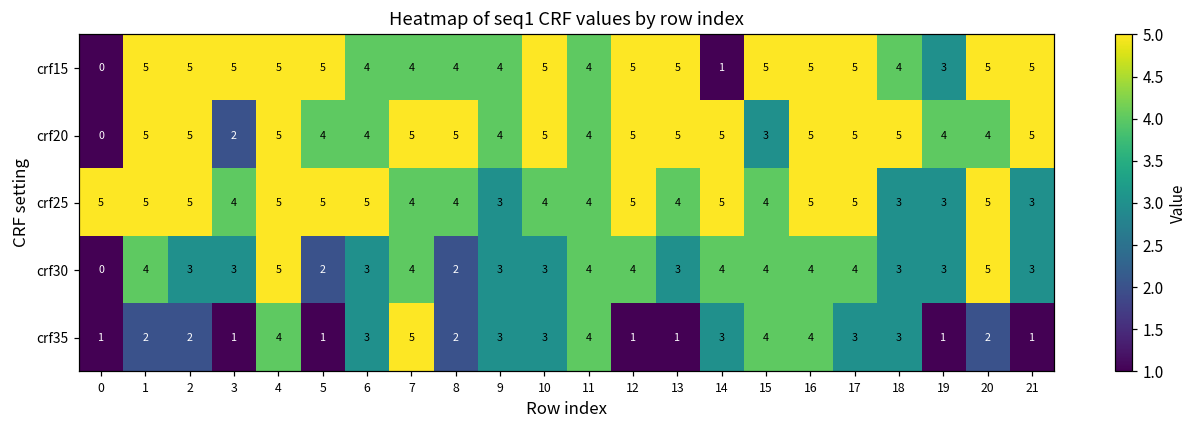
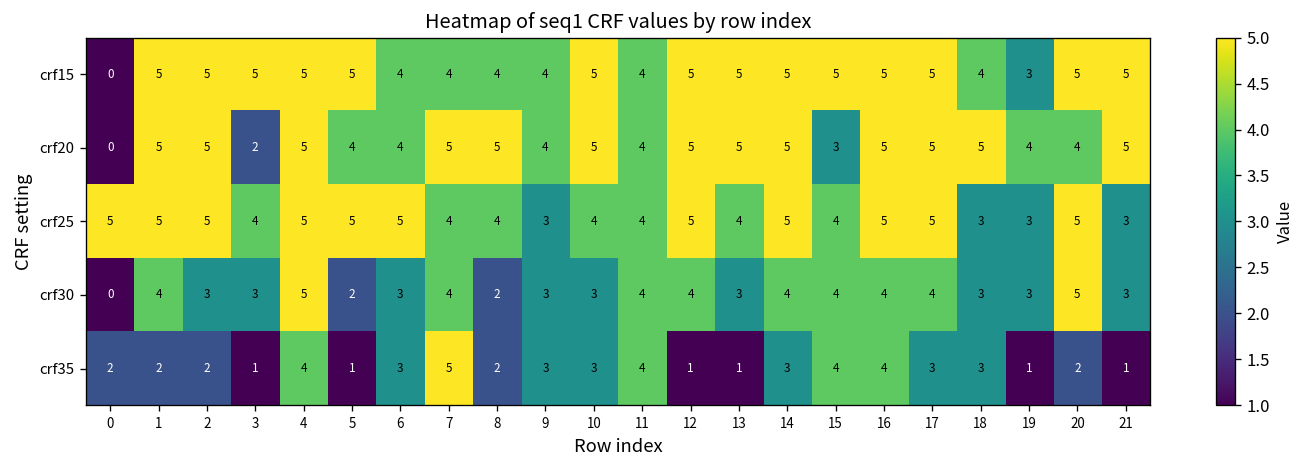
  {
    "crf15": {
      "0": 0,
      "1": 5,
      "2": 5,
      "3": 5,
      "4": 5,
      "5": 5,
      "6": 4,
      "7": 4,
      "8": 4,
      "9": 4,
      "10": 5,
      "11": 4,
      "12": 5,
      "13": 5,
-     "14": 1,
+     "14": 5,
      "15": 5,
      "16": 5,
      "17": 5,
      "18": 4,
      "19": 3,
      "20": 5,
      "21": 5
    },
    "crf20": {
      "0": 0,
      "1": 5,
      "2": 5,
      "3": 2,
      "4": 5,
      "5": 4,
      "6": 4,
      "7": 5,
      "8": 5,
      "9": 4,
      "10": 5,
      "11": 4,
      "12": 5,
      "13": 5,
      "14": 5,
      "15": 3,
      "16": 5,
      "17": 5,
      "18": 5,
      "19": 4,
      "20": 4,
      "21": 5
    },
    "crf25": {
      "0": 5,
      "1": 5,
      "2": 5,
      "3": 4,
      "4": 5,
      "5": 5,
      "6": 5,
      "7": 4,
      "8": 4,
      "9": 3,
      "10": 4,
      "11": 4,
      "12": 5,
      "13": 4,
      "14": 5,
      "15": 4,
      "16": 5,
      "17": 5,
      "18": 3,
      "19": 3,
      "20": 5,
      "21": 3
    },
    "crf30": {
      "0": 0,
      "1": 4,
      "2": 3,
      "3": 3,
      "4": 5,
      "5": 2,
      "6": 3,
      "7": 4,
      "8": 2,
      "9": 3,
      "10": 3,
      "11": 4,
      "12": 4,
      "13": 3,
      "14": 4,
      "15": 4,
      "16": 4,
      "17": 4,
      "18": 3,
      "19": 3,
      "20": 5,
      "21": 3
    },
    "crf35": {
-     "0": 1,
+     "0": 2,
      "1": 2,
      "2": 2,
      "3": 1,
      "4": 4,
      "5": 1,
      "6": 3,
      "7": 5,
      "8": 2,
      "9": 3,
      "10": 3,
      "11": 4,
      "12": 1,
      "13": 1,
      "14": 3,
      "15": 4,
      "16": 4,
      "17": 3,
      "18": 3,
      "19": 1,
      "20": 2,
      "21": 1
    }
  }
